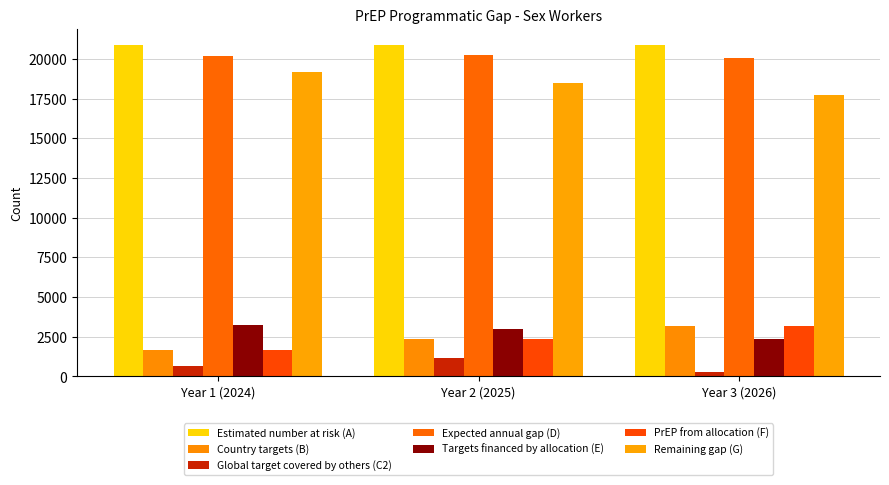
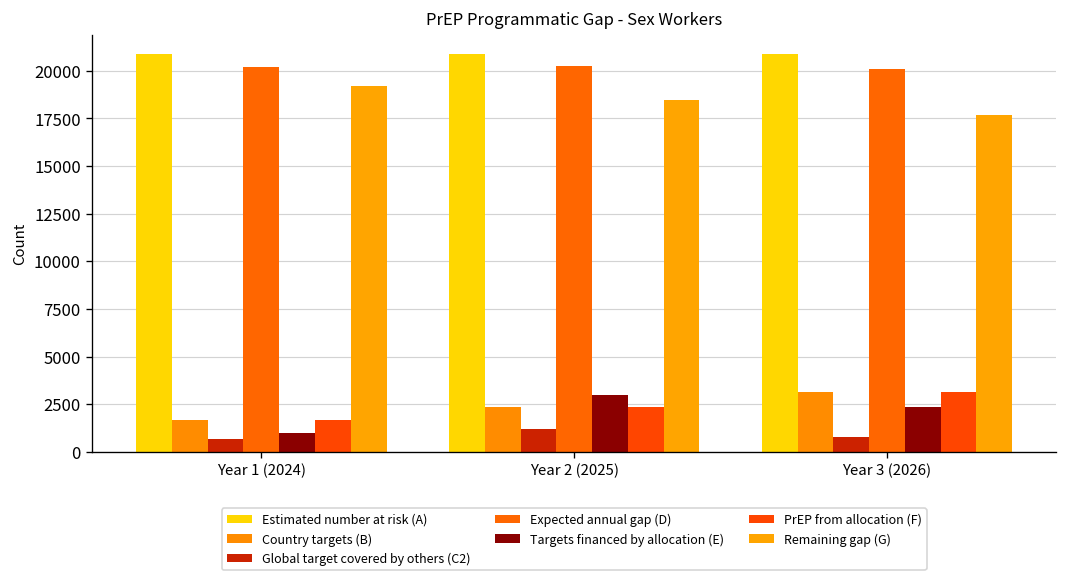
  {
    "Global target covered by others (C2)": {
      "Year 1 (2024)": 700,
      "Year 2 (2025)": 1200,
-     "Year 3 (2026)": 300
+     "Year 3 (2026)": 800
    },
    "Targets financed by allocation (E)": {
-     "Year 1 (2024)": 3300,
+     "Year 1 (2024)": 1000,
      "Year 2 (2025)": 3000,
      "Year 3 (2026)": 2400
    }
  }
